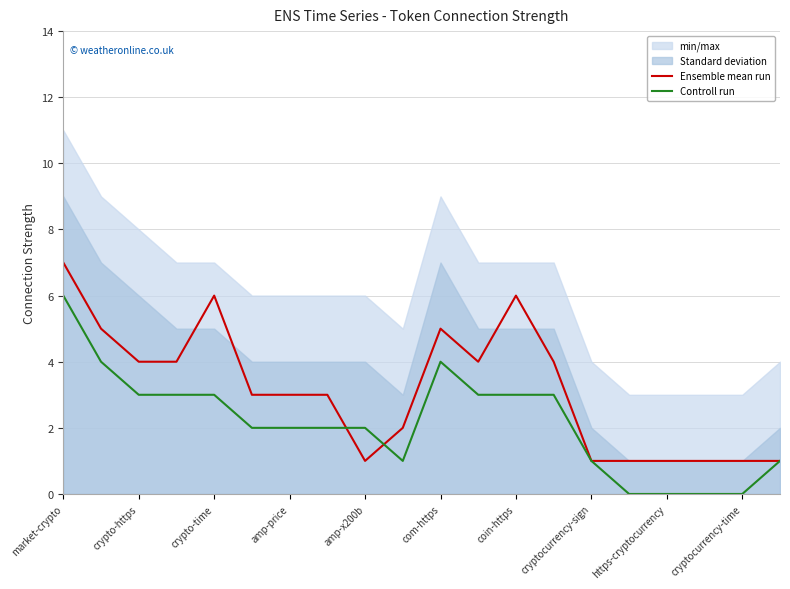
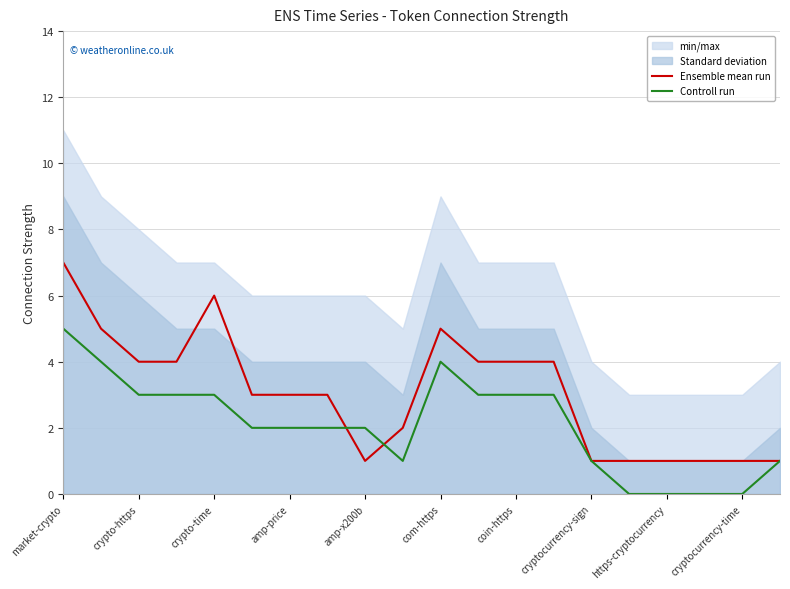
  {
    "Ensemble mean run": {
      "market-crypto": 7,
      "crypto-https": 4,
      "crypto-time": 6,
      "amp-price": 3,
      "amp-x200b": 1,
      "com-https": 5,
-     "coin-https": 6
+     "coin-https": 4
    },
    "Controll run": {
-     "market-crypto": 6,
+     "market-crypto": 5,
      "crypto-https": 3,
      "crypto-time": 3,
      "amp-price": 2,
      "amp-x200b": 2,
      "com-https": 4,
      "coin-https": 3,
      "https-cryptocurrency": 0,
      "cryptocurrency-time": 0
    }
  }
